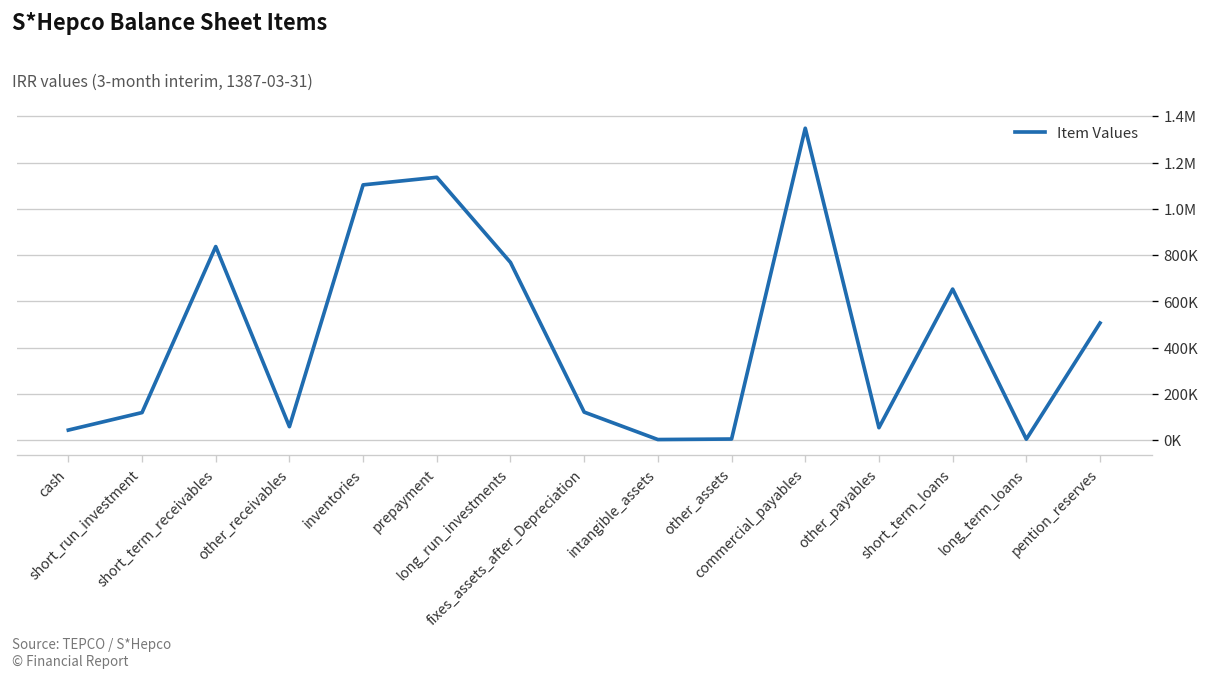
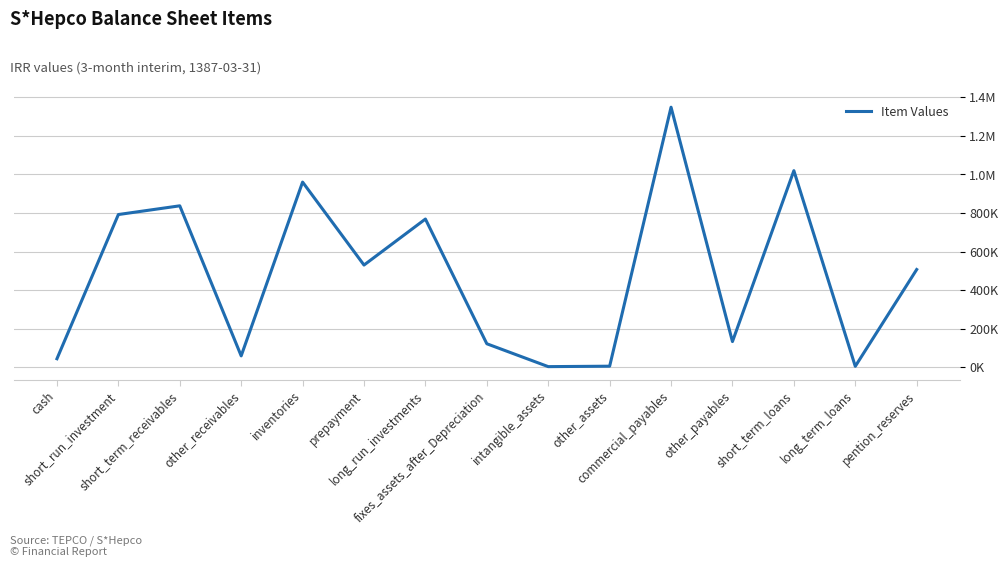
  {
    "cash": 40000,
-   "short_run_investment": 120000,
+   "short_run_investment": 790000,
    "short_term_receivables": 840000,
    "other_receivables": 60000,
-   "inventories": 1100000,
-   "prepayment": 1140000,
+   "inventories": 960000,
+   "prepayment": 530000,
    "long_run_investments": 770000,
    "fixes_assets_after_Depreciation": 120000,
    "intangible_assets": 0,
    "other_assets": 10000,
    "commercial_payables": 1350000,
-   "other_payables": 50000,
-   "short_term_loans": 650000,
+   "other_payables": 130000,
+   "short_term_loans": 1020000,
    "long_term_loans": 0,
    "pention_reserves": 510000
  }
